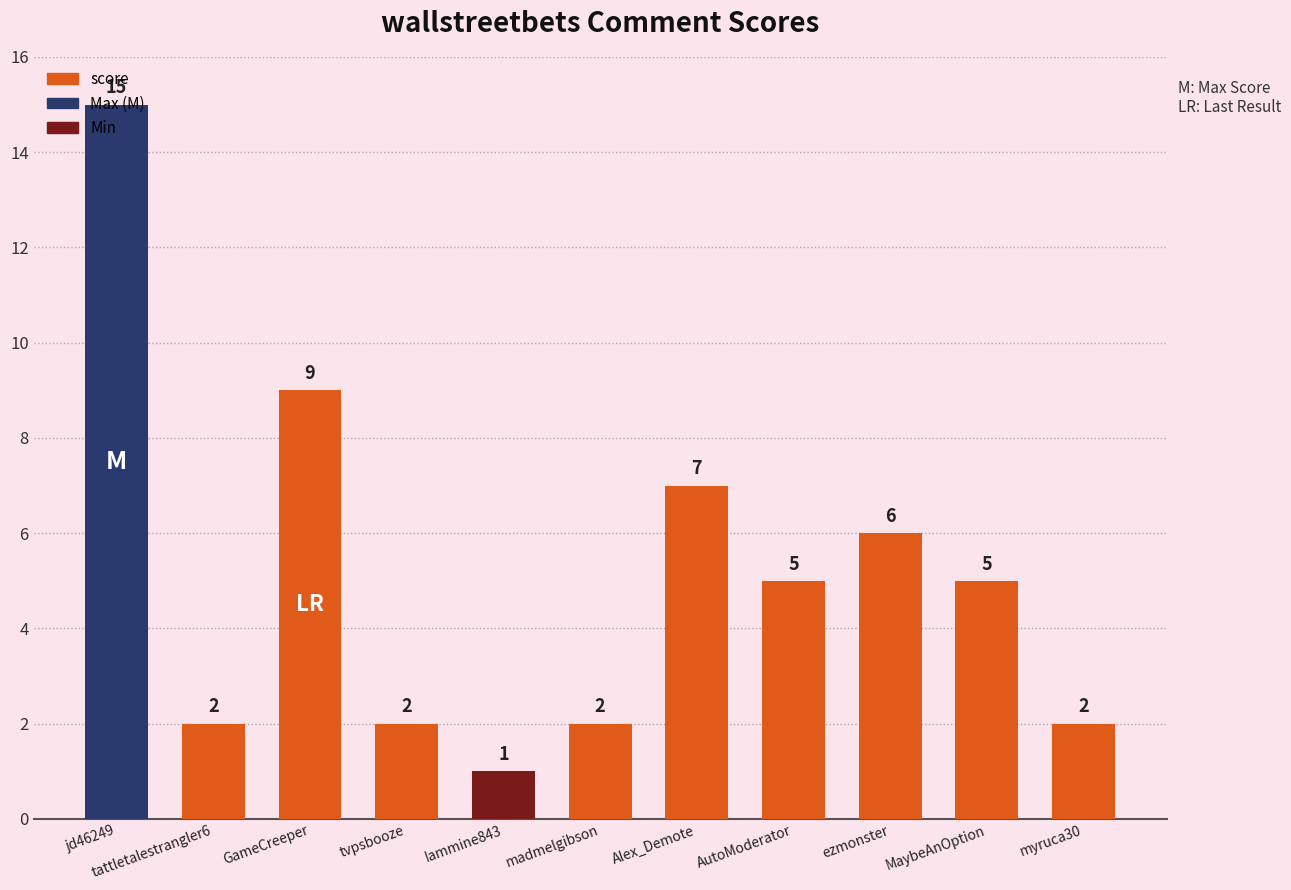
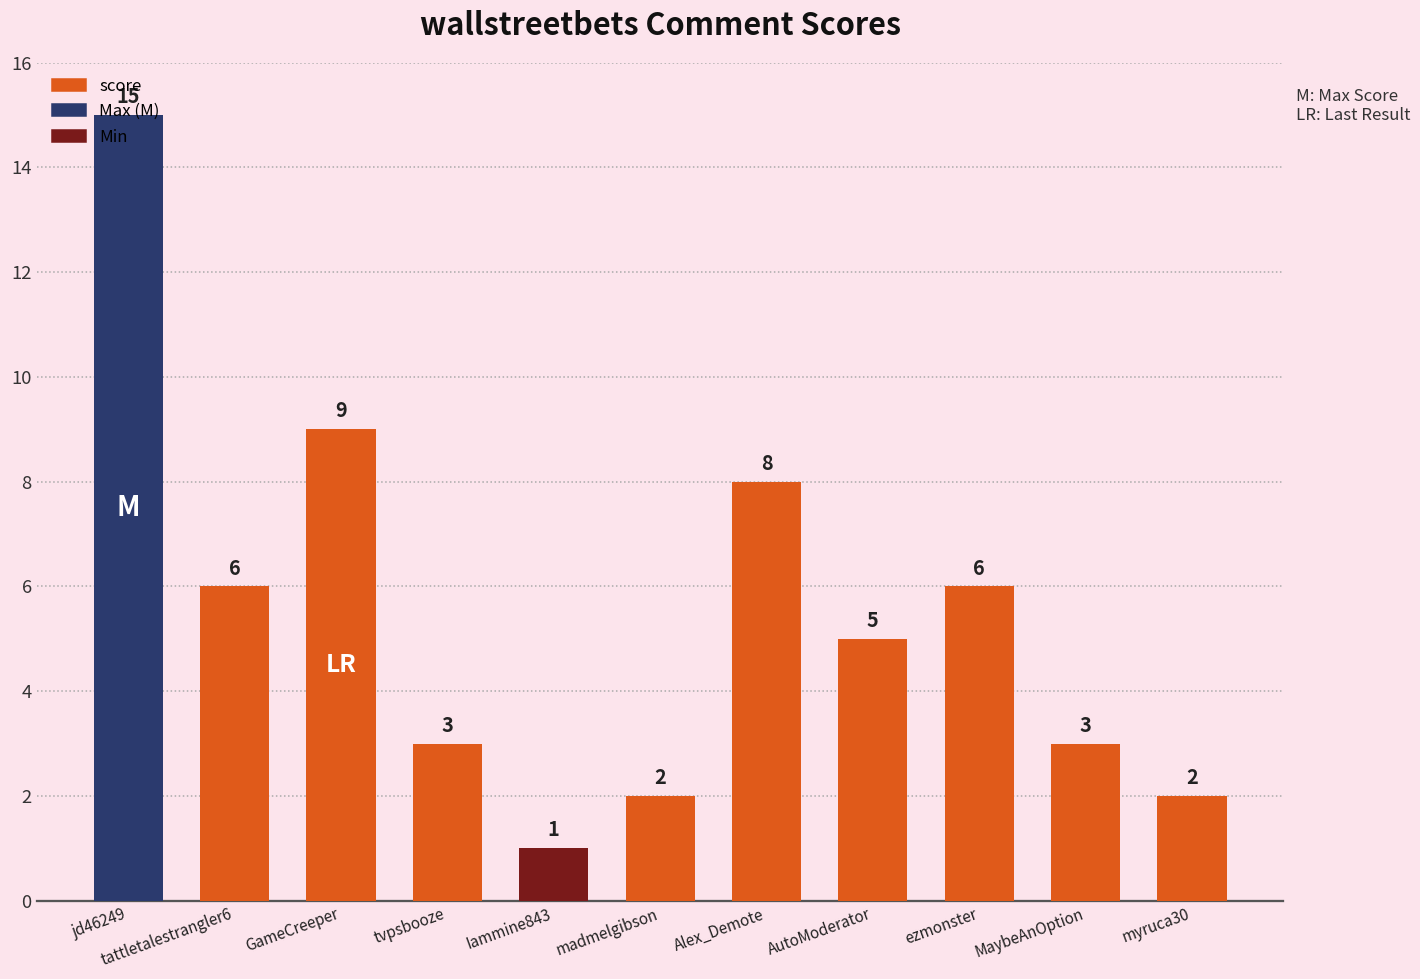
  {
    "jd46249": 15,
-   "tattletalestrangler6": 2,
+   "tattletalestrangler6": 6,
    "GameCreeper": 9,
-   "tvpsbooze": 2,
+   "tvpsbooze": 3,
    "Iammine843": 1,
    "madmelgibson": 2,
-   "Alex_Demote": 7,
+   "Alex_Demote": 8,
    "AutoModerator": 5,
    "ezmonster": 6,
-   "MaybeAnOption": 5,
+   "MaybeAnOption": 3,
    "myruca30": 2
  }
